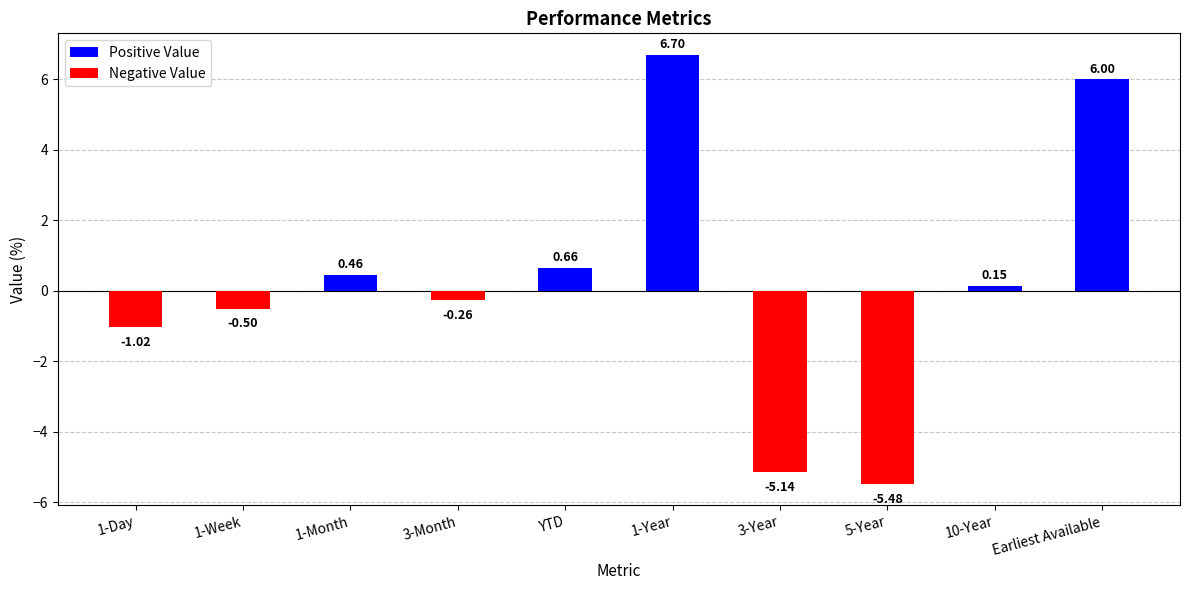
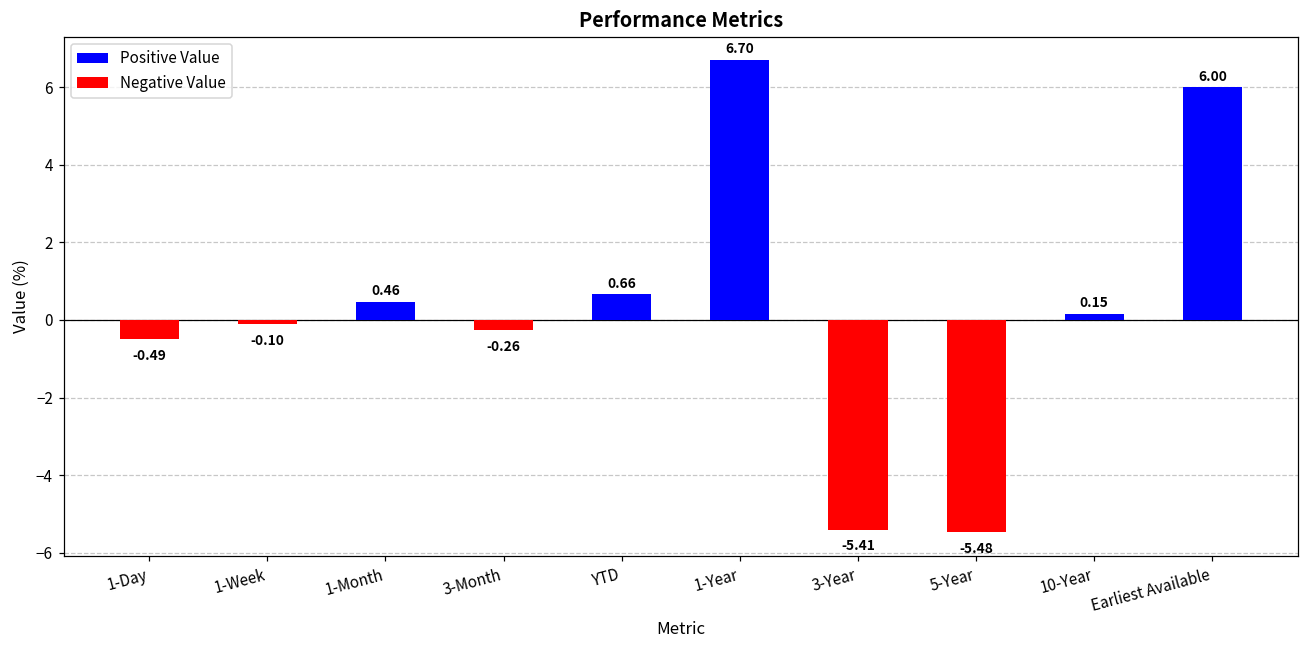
  {
-   "1-Day": -1.02,
-   "1-Week": -0.50,
+   "1-Day": -0.49,
+   "1-Week": -0.10,
    "1-Month": 0.46,
    "3-Month": -0.26,
    "YTD": 0.66,
    "1-Year": 6.70,
-   "3-Year": -5.14,
+   "3-Year": -5.41,
    "5-Year": -5.48,
    "10-Year": 0.15,
    "Earliest Available": 6.00
  }
